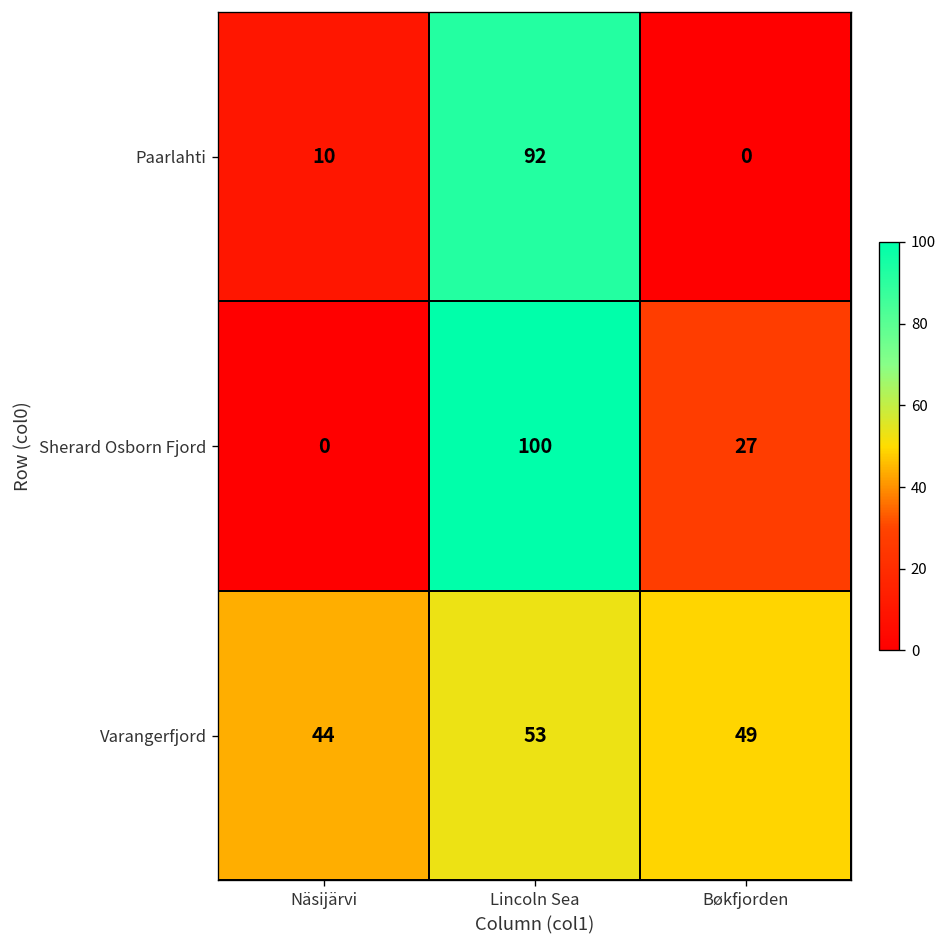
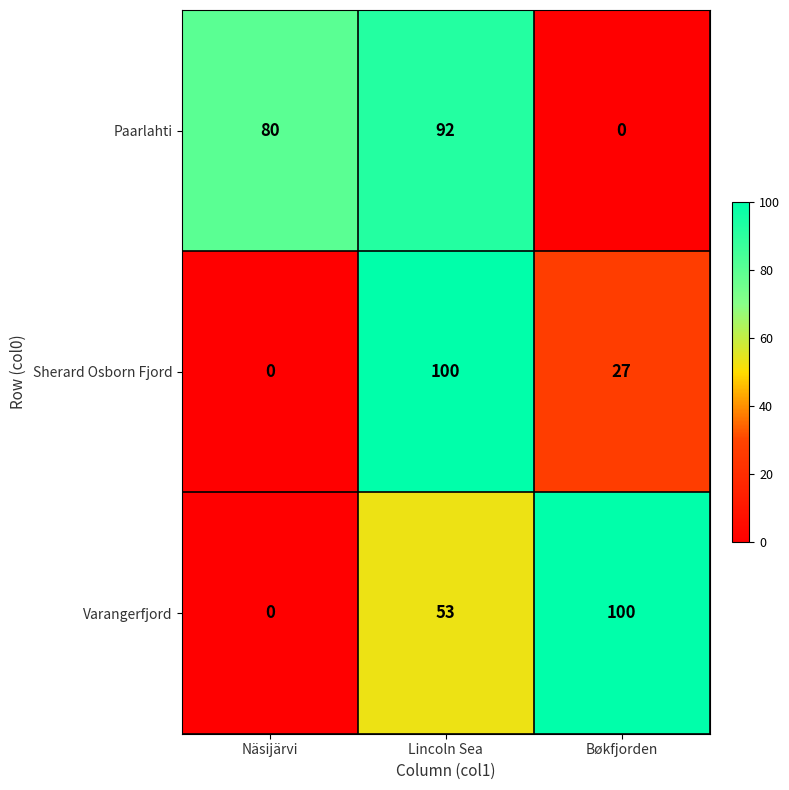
  {
    "Paarlahti": {
-     "Näsijärvi": 10,
+     "Näsijärvi": 80,
      "Lincoln Sea": 92,
      "Bøkfjorden": 0
    },
    "Sherard Osborn Fjord": {
      "Näsijärvi": 0,
      "Lincoln Sea": 100,
      "Bøkfjorden": 27
    },
    "Varangerfjord": {
-     "Näsijärvi": 44,
+     "Näsijärvi": 0,
      "Lincoln Sea": 53,
-     "Bøkfjorden": 49
+     "Bøkfjorden": 100
    }
  }
